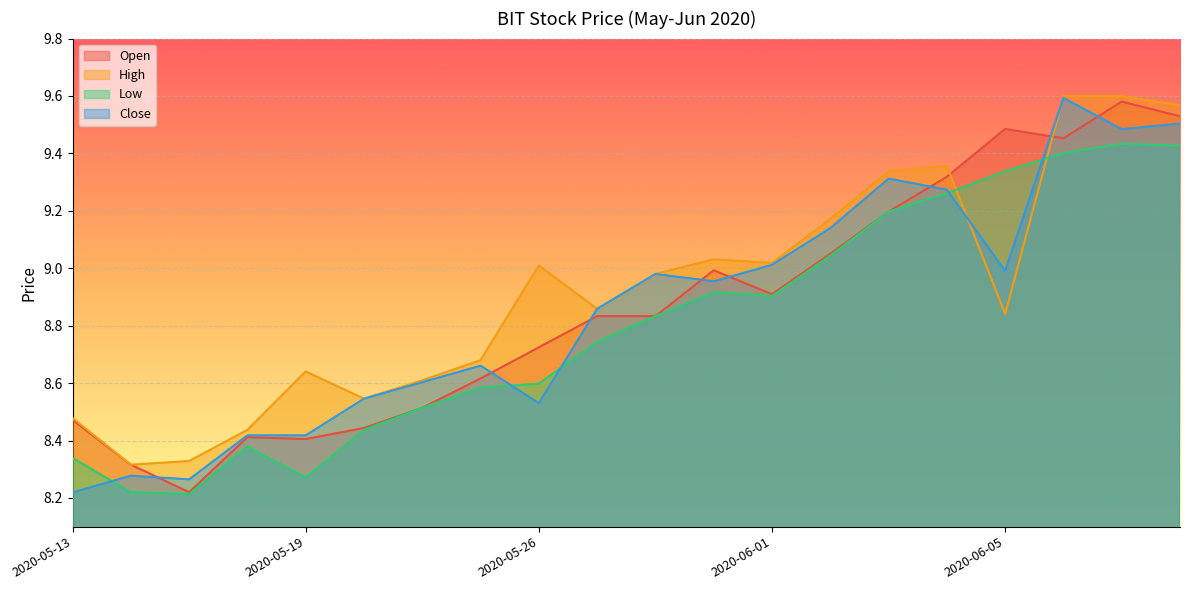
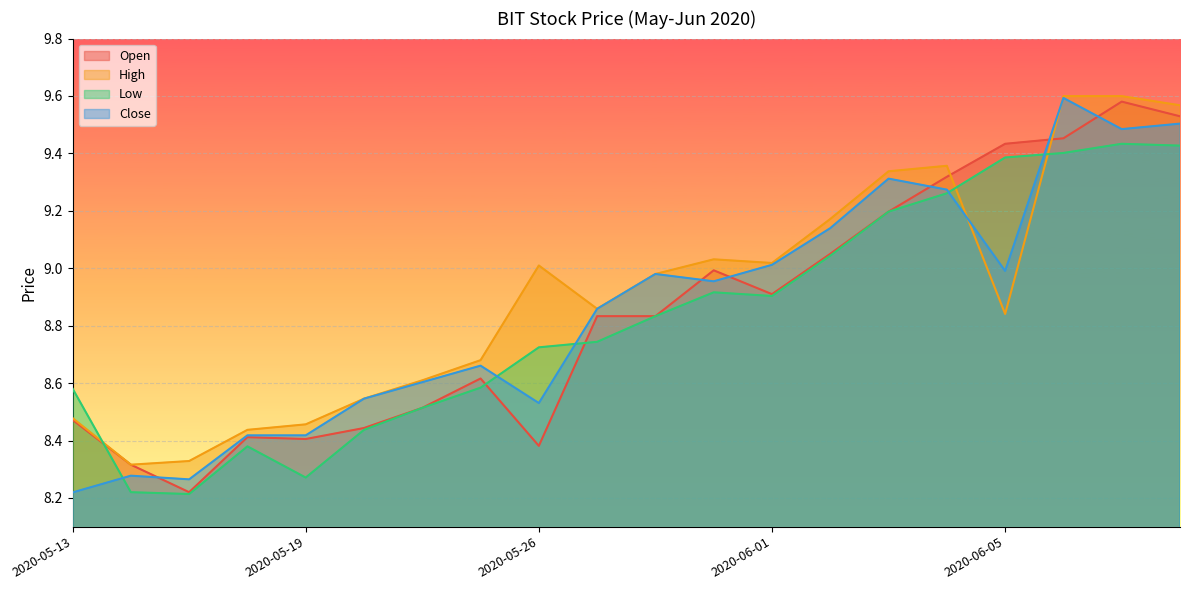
  {
    "Open": {
      "2020-05-19": 8.41,
-     "2020-05-26": 8.72,
-     "2020-06-05": 9.49
+     "2020-05-26": 8.38,
+     "2020-06-05": 9.43
    },
    "High": {
-     "2020-05-19": 8.64,
+     "2020-05-19": 8.46,
      "2020-05-26": 9.01,
      "2020-06-05": 8.84
    },
    "Low": {
-     "2020-05-13": 8.34,
+     "2020-05-13": 8.58,
      "2020-05-19": 8.27,
-     "2020-05-26": 8.60,
-     "2020-06-05": 9.34
+     "2020-05-26": 8.72,
+     "2020-06-05": 9.39
    },
    "Close": {
      "2020-05-13": 8.22,
      "2020-05-19": 8.42,
      "2020-05-26": 8.53,
      "2020-06-05": 8.99
    }
  }
